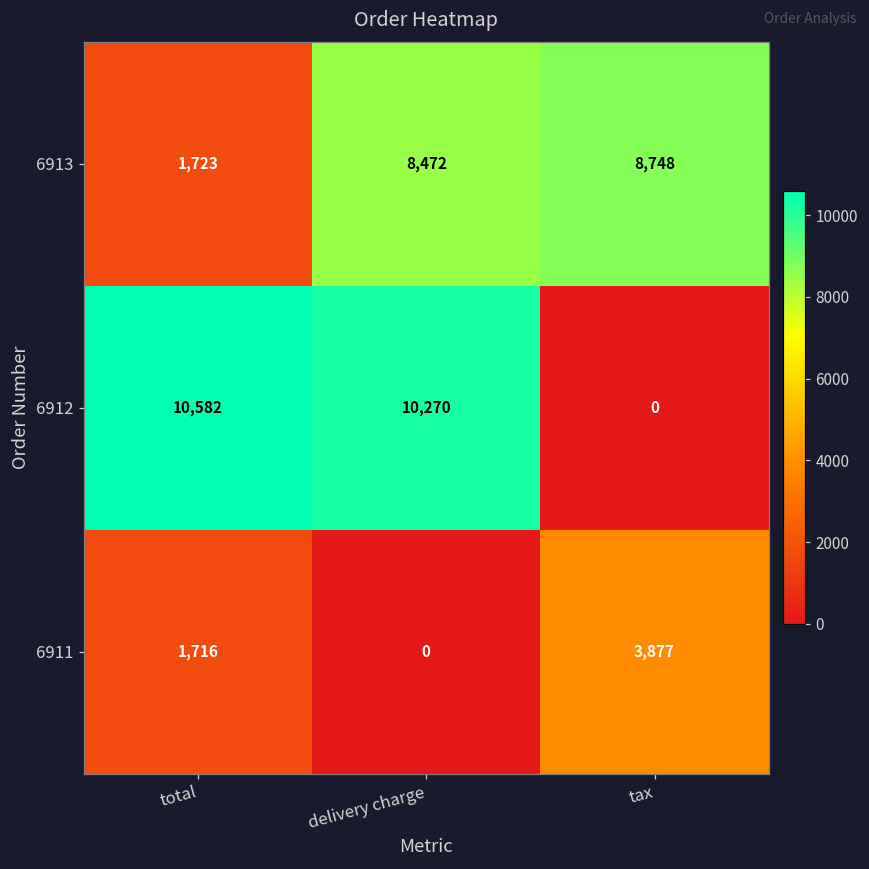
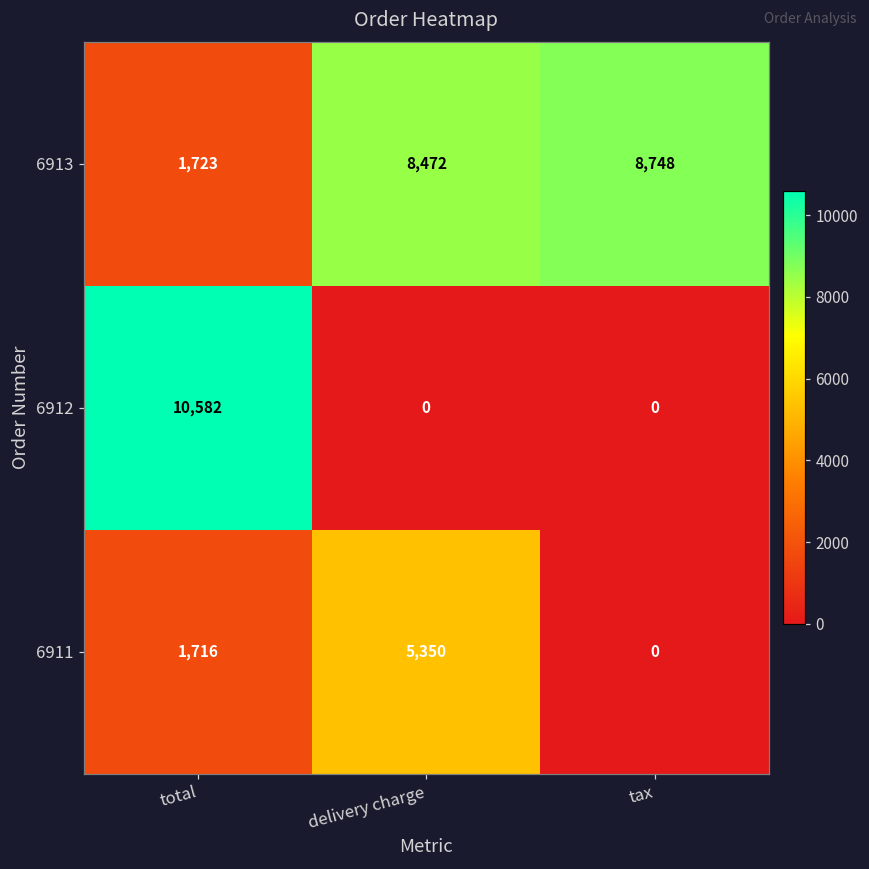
  {
    "6913": {
      "total": "1,723",
      "delivery charge": "8,472",
      "tax": "8,748"
    },
    "6912": {
      "total": "10,582",
-     "delivery charge": "10,270",
+     "delivery charge": "0",
      "tax": "0"
    },
    "6911": {
      "total": "1,716",
-     "delivery charge": "0",
-     "tax": "3,877"
+     "delivery charge": "5,350",
+     "tax": "0"
    }
  }
